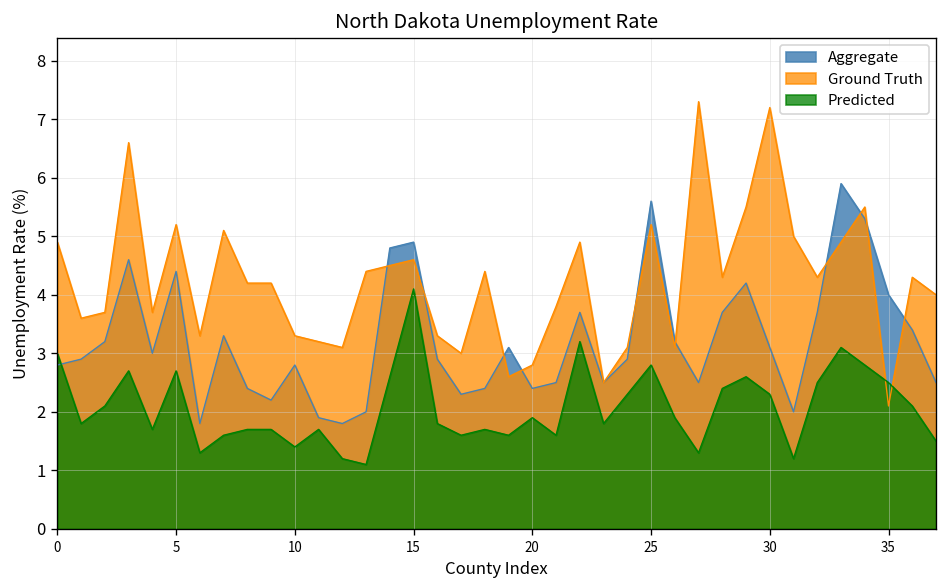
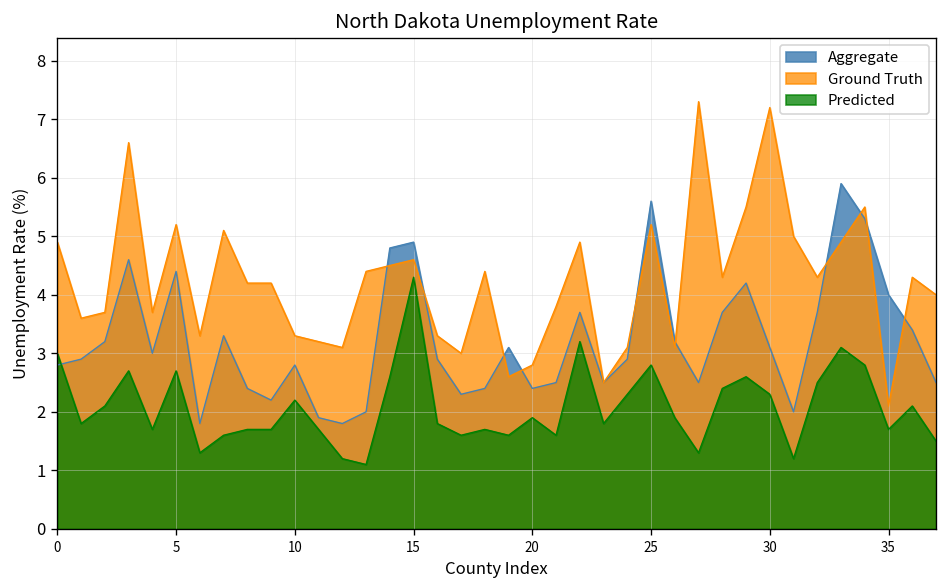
  {
    "Aggregate": {
      "0": 2.8,
      "5": 4.4,
      "10": 2.8,
      "15": 4.9,
      "20": 2.4,
      "25": 5.6,
      "30": 3.1,
      "35": 4.0
    },
    "Ground Truth": {
      "0": 4.9,
      "5": 5.2,
      "10": 3.3,
      "15": 4.6,
      "20": 2.8,
      "25": 5.2,
      "30": 7.2,
      "35": 2.1
    },
    "Predicted": {
      "0": 3.0,
      "5": 2.7,
-     "10": 1.4,
-     "15": 4.1,
+     "10": 2.2,
+     "15": 4.3,
      "20": 1.9,
      "25": 2.8,
      "30": 2.3,
-     "35": 2.5
+     "35": 1.7
    }
  }
